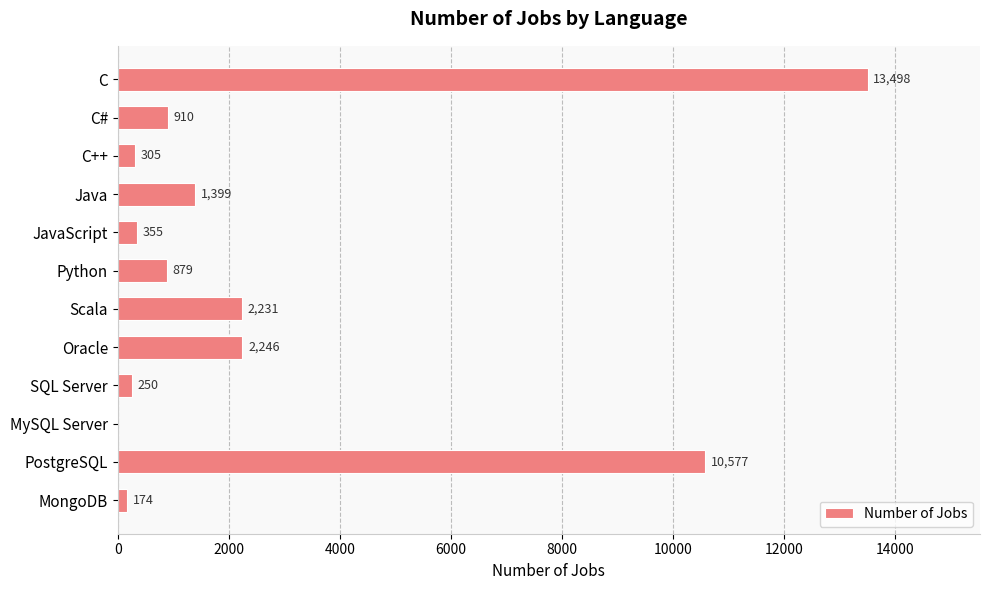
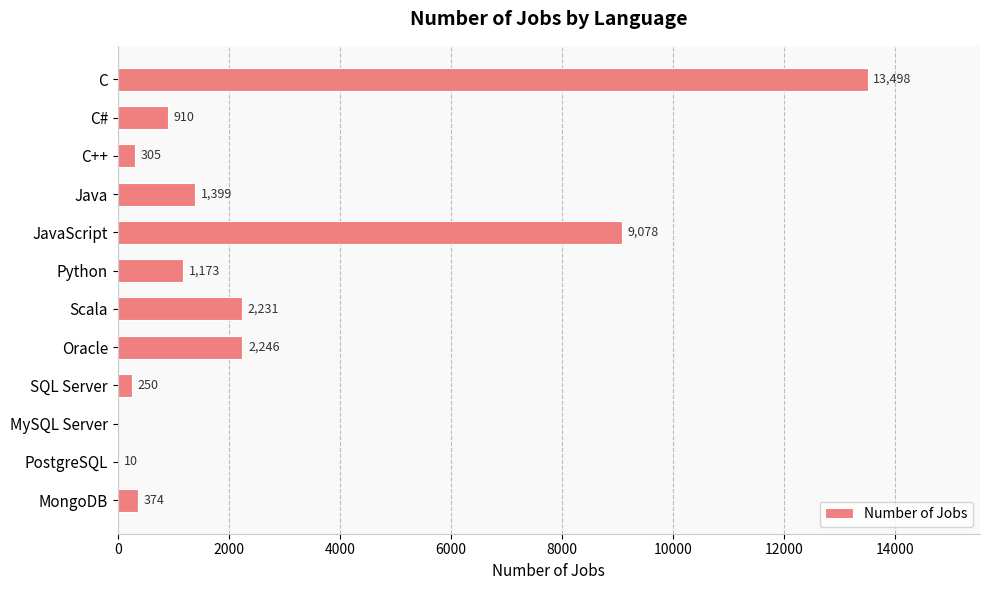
  {
    "C": "13,498",
    "C#": "910",
    "C++": "305",
    "Java": "1,399",
-   "JavaScript": "355",
-   "Python": "879",
+   "JavaScript": "9,078",
+   "Python": "1,173",
    "Scala": "2,231",
    "Oracle": "2,246",
    "SQL Server": "250",
-   "PostgreSQL": "10,577",
-   "MongoDB": "174"
+   "PostgreSQL": "10",
+   "MongoDB": "374"
  }
